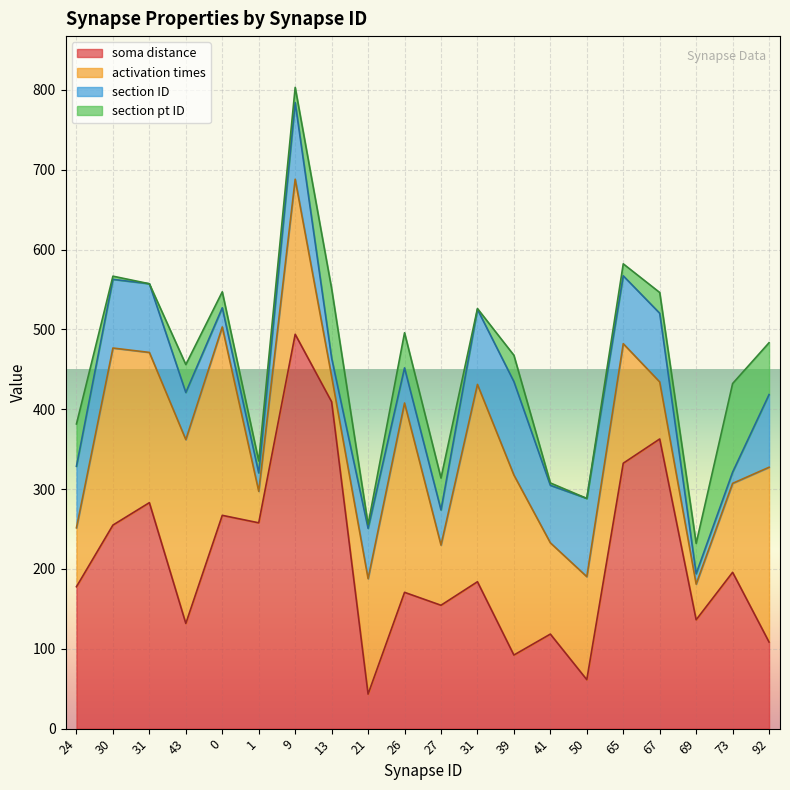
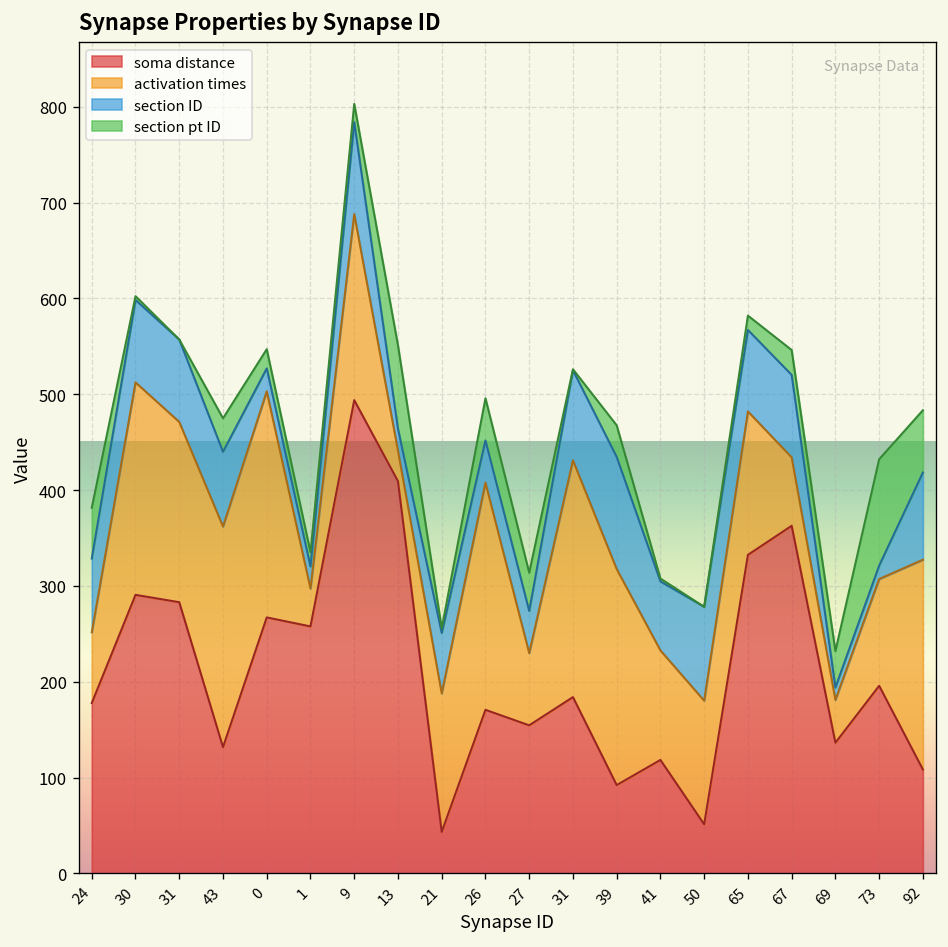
  {
    "soma distance": {
      "24": 180,
-     "30": 250,
+     "30": 290,
      "43": 130,
      "0": 270,
      "1": 260,
      "9": 490,
      "13": 410,
      "21": 40,
      "26": 170,
      "27": 150,
      "39": 90,
      "41": 120,
-     "50": 60,
+     "50": 50,
      "65": 330,
      "67": 360,
      "69": 140,
      "73": 200,
      "92": 110
    },
    "activation times": {
      "24": 70,
      "30": 220,
      "43": 230,
      "0": 240,
      "1": 40,
      "9": 190,
      "13": 30,
      "21": 140,
      "26": 240,
      "27": 80,
      "39": 230,
      "41": 110,
      "50": 130,
      "65": 150,
      "67": 70,
      "69": 40,
      "73": 110,
      "92": 220
    },
    "section ID": {
      "24": 80,
      "30": 90,
-     "43": 60,
+     "43": 80,
      "0": 20,
      "1": 20,
      "9": 100,
      "13": 20,
      "21": 60,
      "26": 40,
      "27": 40,
      "39": 120,
      "65": 90,
      "67": 90,
      "69": 10,
      "73": 10,
      "92": 90
    },
    "section pt ID": {
      "24": 50,
      "30": 0,
      "43": 40,
      "0": 20,
      "1": 20,
      "9": 20,
      "13": 90,
      "21": 10,
      "26": 40,
      "27": 40,
      "39": 30,
      "65": 20,
      "67": 30,
      "69": 40,
      "73": 110,
      "92": 70
    }
  }
